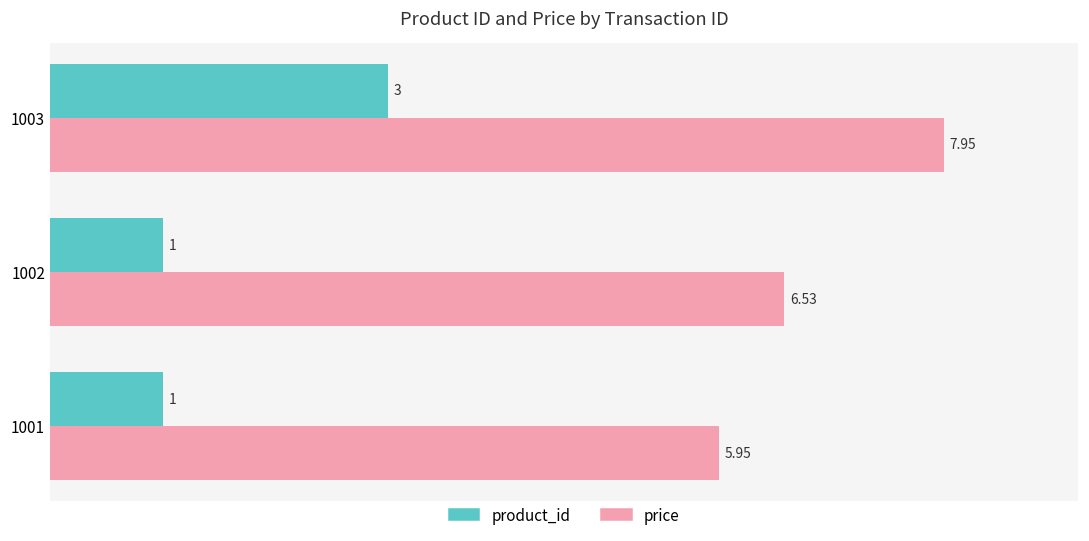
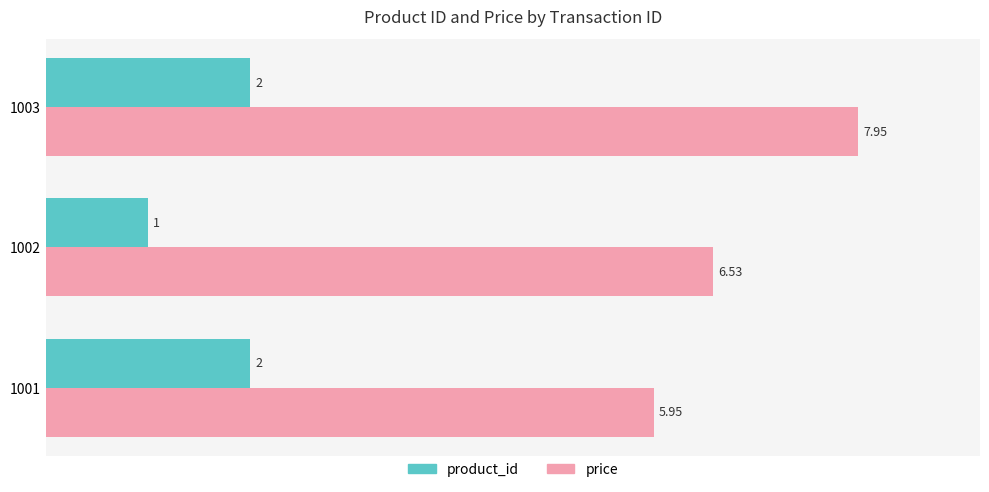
  {
    "product_id": {
-     "1003": 3,
+     "1003": 2,
      "1002": 1,
-     "1001": 1
+     "1001": 2
    },
    "price": {
      "1003": 7.95,
      "1002": 6.53,
      "1001": 5.95
    }
  }
